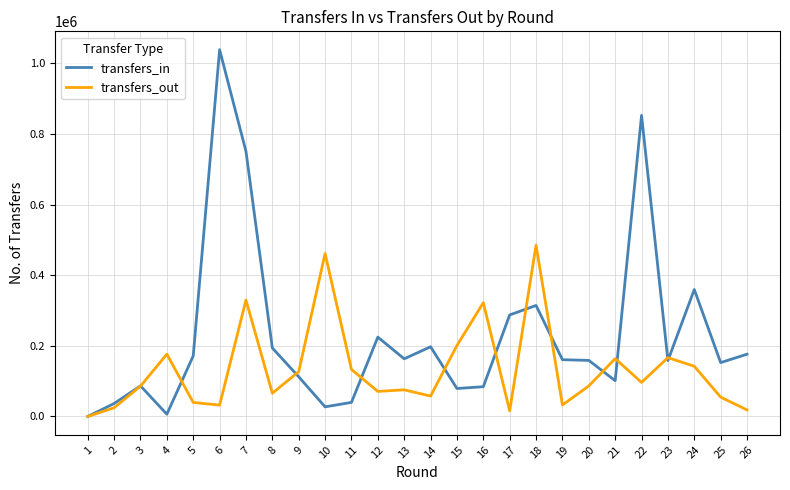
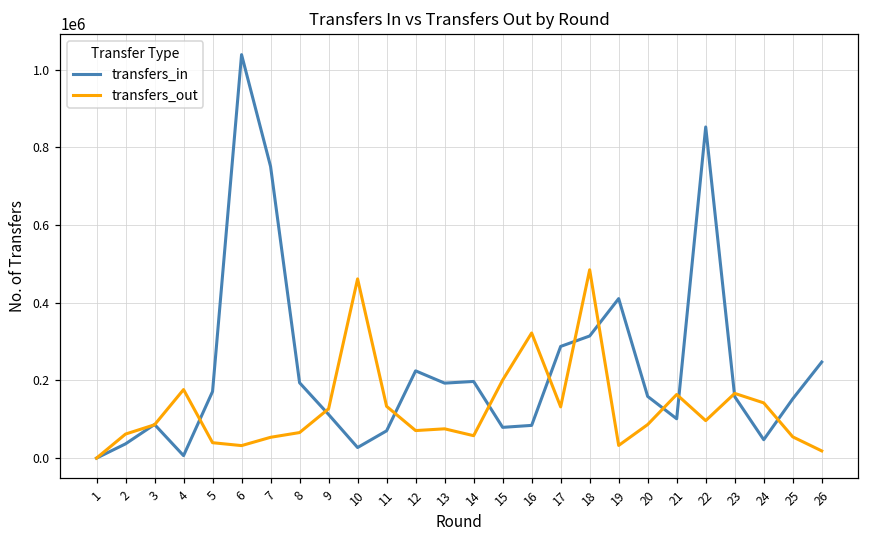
  {
    "transfers_in": {
      "2": 40000,
      "4": 10000,
      "5": 170000,
      "6": 1040000,
      "7": 750000,
      "8": 190000,
      "9": 110000,
      "10": 30000,
-     "11": 40000,
+     "11": 70000,
      "12": 220000,
-     "13": 160000,
+     "13": 190000,
      "14": 200000,
      "15": 80000,
      "16": 80000,
      "17": 290000,
      "18": 310000,
-     "19": 160000,
+     "19": 410000,
      "20": 160000,
      "21": 100000,
      "22": 850000,
      "23": 160000,
-     "24": 360000,
+     "24": 50000,
      "25": 150000,
-     "26": 180000
+     "26": 250000
    },
    "transfers_out": {
-     "2": 20000,
+     "2": 60000,
      "4": 180000,
      "5": 40000,
      "6": 30000,
-     "7": 330000,
+     "7": 50000,
      "8": 70000,
      "9": 130000,
      "10": 460000,
      "11": 130000,
      "12": 70000,
      "13": 80000,
      "14": 60000,
      "15": 200000,
      "16": 320000,
-     "17": 20000,
+     "17": 130000,
      "18": 480000,
      "19": 30000,
      "20": 90000,
      "21": 160000,
      "22": 100000,
      "23": 170000,
      "24": 140000,
      "25": 50000,
      "26": 20000
    }
  }
